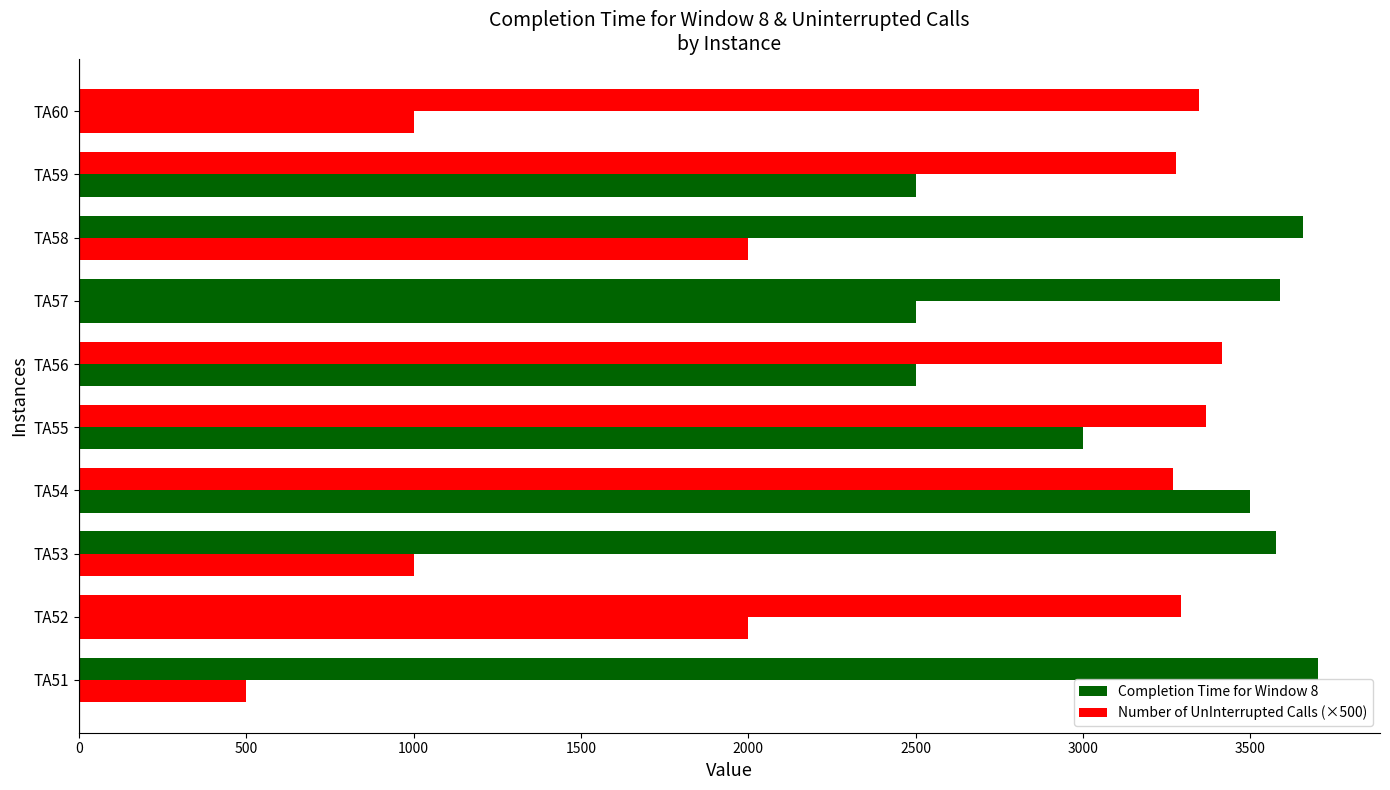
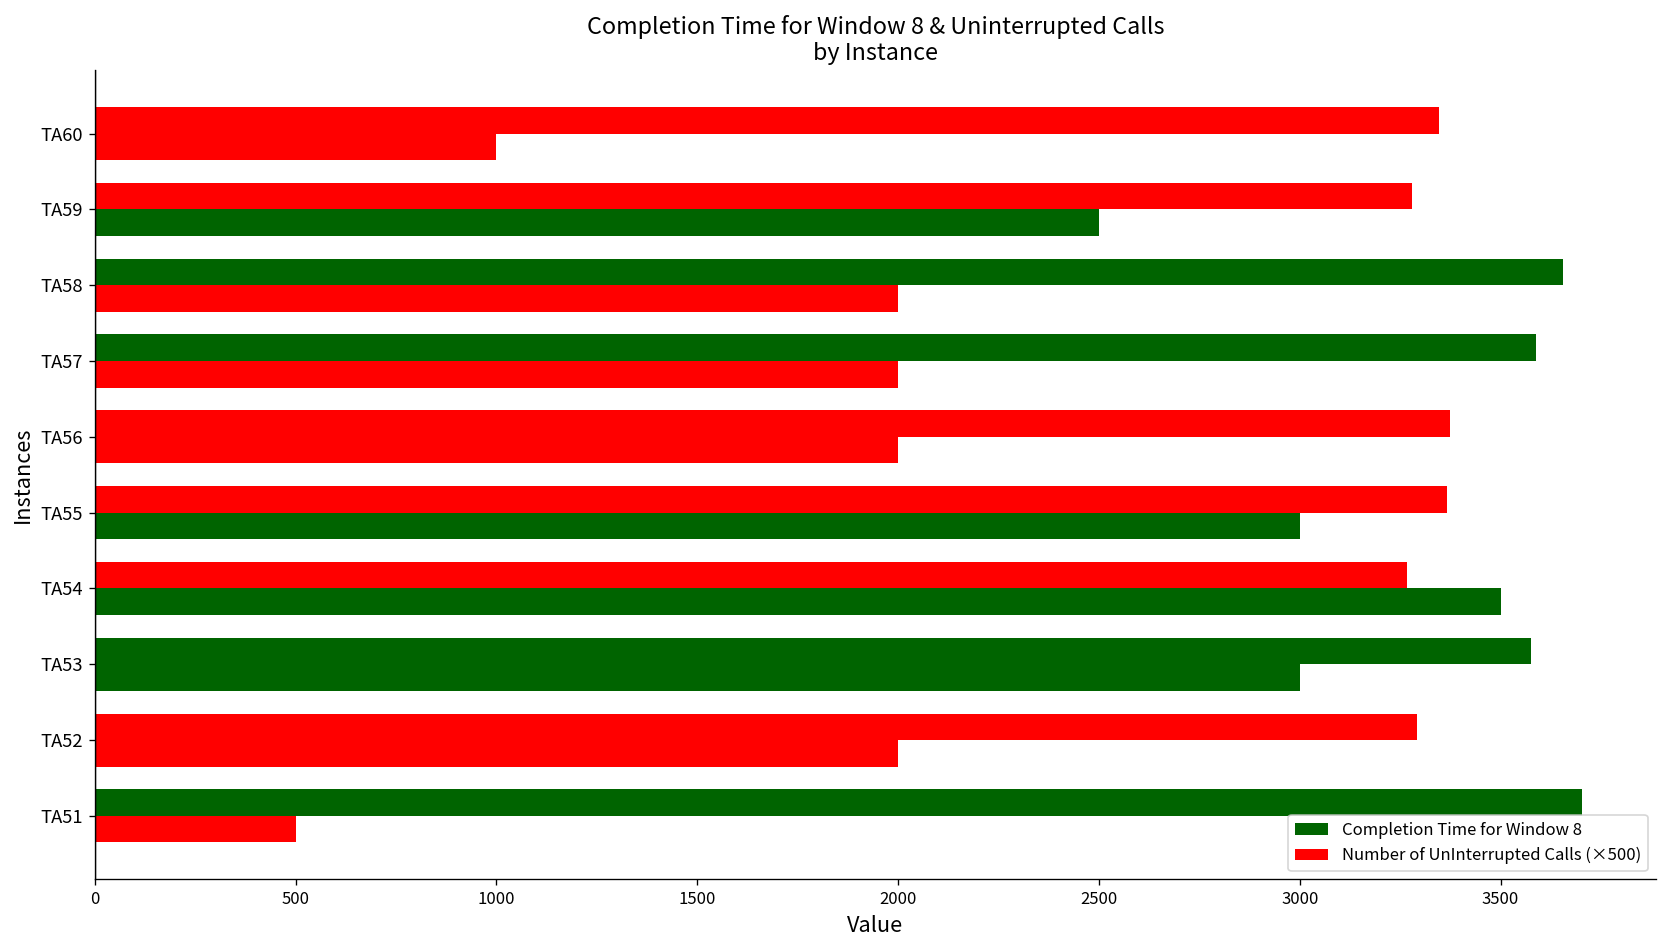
  {
    "Completion Time for Window 8": {
      "TA60": 3350,
      "TA59": 3280,
      "TA58": 3660,
      "TA57": 3590,
-     "TA56": 3420,
+     "TA56": 3370,
      "TA55": 3370,
      "TA54": 3270,
      "TA53": 3580,
      "TA52": 3290,
      "TA51": 3700
    },
    "Number of UnInterrupted Calls (×500)": {
      "TA60": 1000,
      "TA59": 2500,
      "TA58": 2000,
-     "TA57": 2500,
-     "TA56": 2500,
+     "TA57": 2000,
+     "TA56": 2000,
      "TA55": 3000,
      "TA54": 3500,
-     "TA53": 1000,
+     "TA53": 3000,
      "TA52": 2000,
      "TA51": 500
    }
  }
